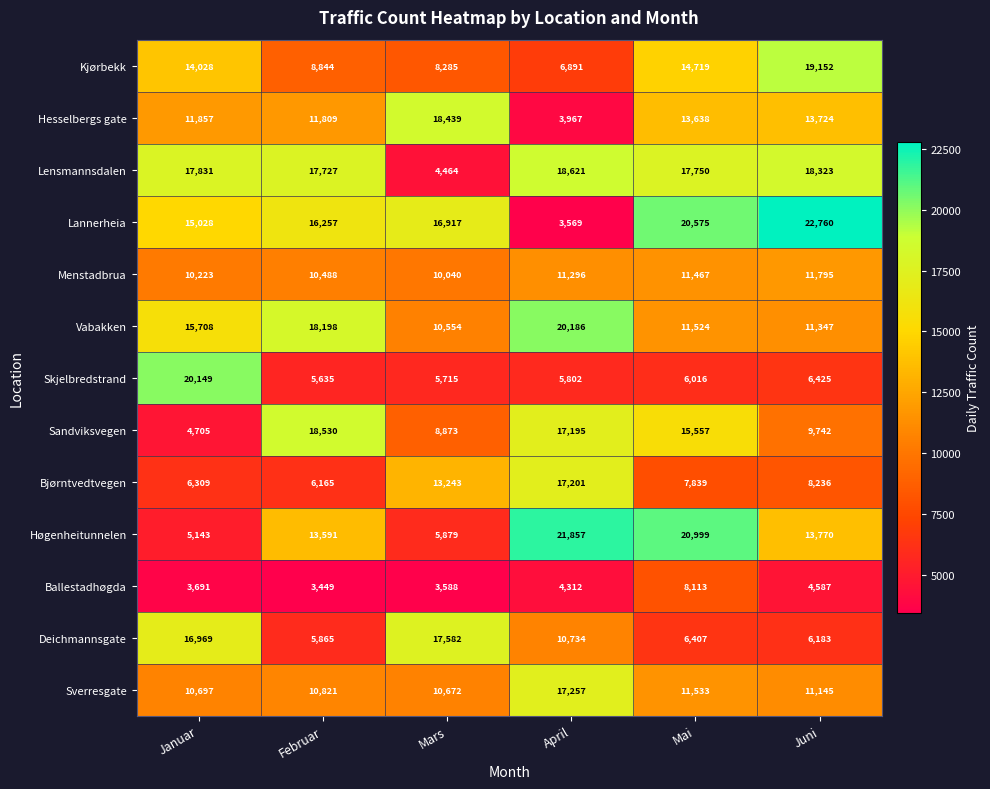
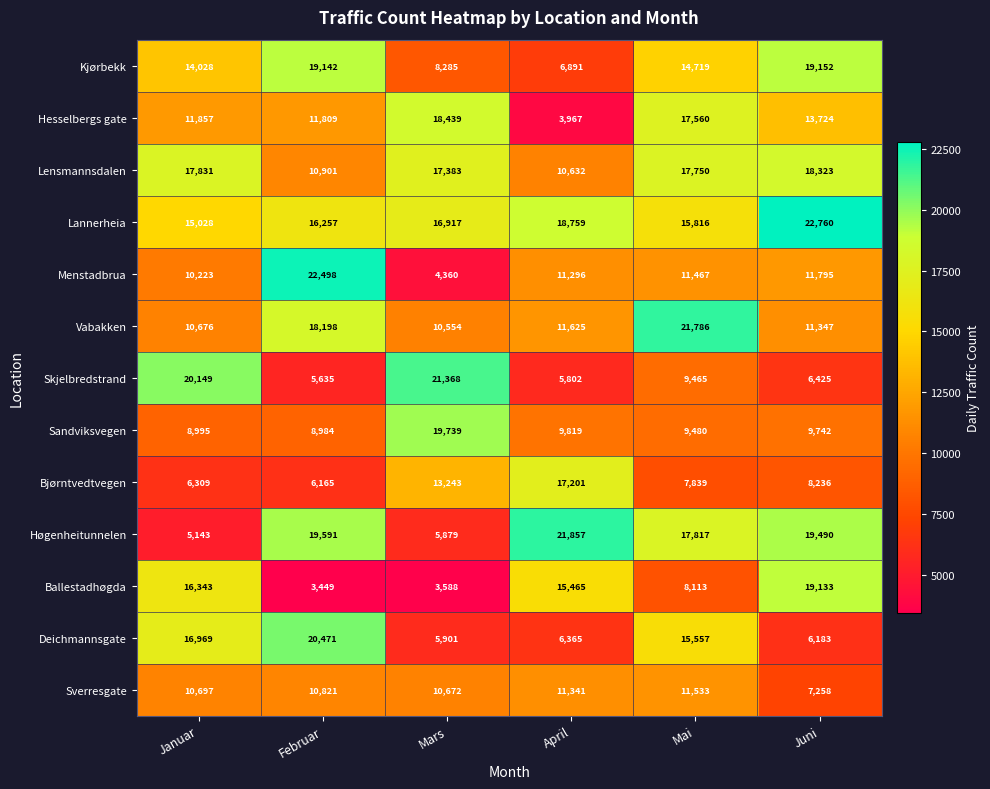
  {
    "Kjørbekk": {
      "Januar": "14,028",
-     "Februar": "8,844",
+     "Februar": "19,142",
      "Mars": "8,285",
      "April": "6,891",
      "Mai": "14,719",
      "Juni": "19,152"
    },
    "Hesselbergs gate": {
      "Januar": "11,857",
      "Februar": "11,809",
      "Mars": "18,439",
      "April": "3,967",
-     "Mai": "13,638",
+     "Mai": "17,560",
      "Juni": "13,724"
    },
    "Lensmannsdalen": {
      "Januar": "17,831",
-     "Februar": "17,727",
-     "Mars": "4,464",
-     "April": "18,621",
+     "Februar": "10,901",
+     "Mars": "17,383",
+     "April": "10,632",
      "Mai": "17,750",
      "Juni": "18,323"
    },
    "Lannerheia": {
      "Januar": "15,028",
      "Februar": "16,257",
      "Mars": "16,917",
-     "April": "3,569",
-     "Mai": "20,575",
+     "April": "18,759",
+     "Mai": "15,816",
      "Juni": "22,760"
    },
    "Menstadbrua": {
      "Januar": "10,223",
-     "Februar": "10,488",
-     "Mars": "10,040",
+     "Februar": "22,498",
+     "Mars": "4,360",
      "April": "11,296",
      "Mai": "11,467",
      "Juni": "11,795"
    },
    "Vabakken": {
-     "Januar": "15,708",
+     "Januar": "10,676",
      "Februar": "18,198",
      "Mars": "10,554",
-     "April": "20,186",
-     "Mai": "11,524",
+     "April": "11,625",
+     "Mai": "21,786",
      "Juni": "11,347"
    },
    "Skjelbredstrand": {
      "Januar": "20,149",
      "Februar": "5,635",
-     "Mars": "5,715",
+     "Mars": "21,368",
      "April": "5,802",
-     "Mai": "6,016",
+     "Mai": "9,465",
      "Juni": "6,425"
    },
    "Sandviksvegen": {
-     "Januar": "4,705",
-     "Februar": "18,530",
-     "Mars": "8,873",
-     "April": "17,195",
-     "Mai": "15,557",
+     "Januar": "8,995",
+     "Februar": "8,984",
+     "Mars": "19,739",
+     "April": "9,819",
+     "Mai": "9,480",
      "Juni": "9,742"
    },
    "Bjørntvedtvegen": {
      "Januar": "6,309",
      "Februar": "6,165",
      "Mars": "13,243",
      "April": "17,201",
      "Mai": "7,839",
      "Juni": "8,236"
    },
    "Høgenheitunnelen": {
      "Januar": "5,143",
-     "Februar": "13,591",
+     "Februar": "19,591",
      "Mars": "5,879",
      "April": "21,857",
-     "Mai": "20,999",
-     "Juni": "13,770"
+     "Mai": "17,817",
+     "Juni": "19,490"
    },
    "Ballestadhøgda": {
-     "Januar": "3,691",
+     "Januar": "16,343",
      "Februar": "3,449",
      "Mars": "3,588",
-     "April": "4,312",
+     "April": "15,465",
      "Mai": "8,113",
-     "Juni": "4,587"
+     "Juni": "19,133"
    },
    "Deichmannsgate": {
      "Januar": "16,969",
-     "Februar": "5,865",
-     "Mars": "17,582",
-     "April": "10,734",
-     "Mai": "6,407",
+     "Februar": "20,471",
+     "Mars": "5,901",
+     "April": "6,365",
+     "Mai": "15,557",
      "Juni": "6,183"
    },
    "Sverresgate": {
      "Januar": "10,697",
      "Februar": "10,821",
      "Mars": "10,672",
-     "April": "17,257",
+     "April": "11,341",
      "Mai": "11,533",
-     "Juni": "11,145"
+     "Juni": "7,258"
    }
  }
